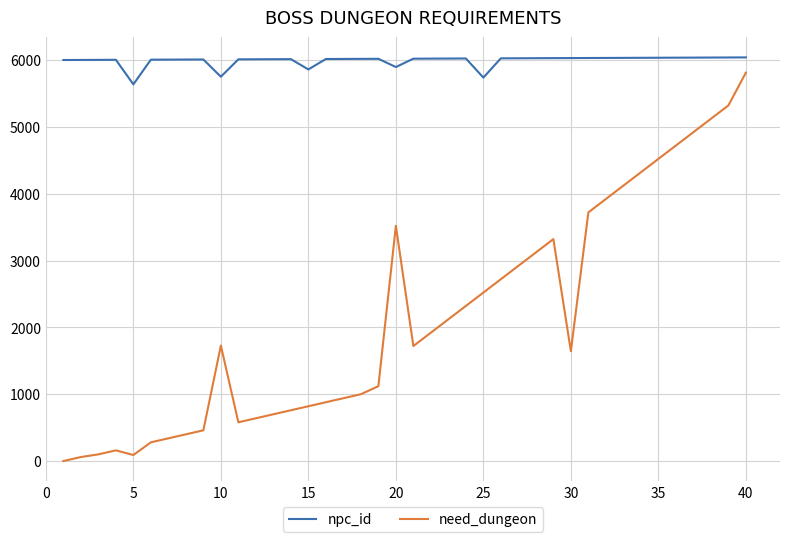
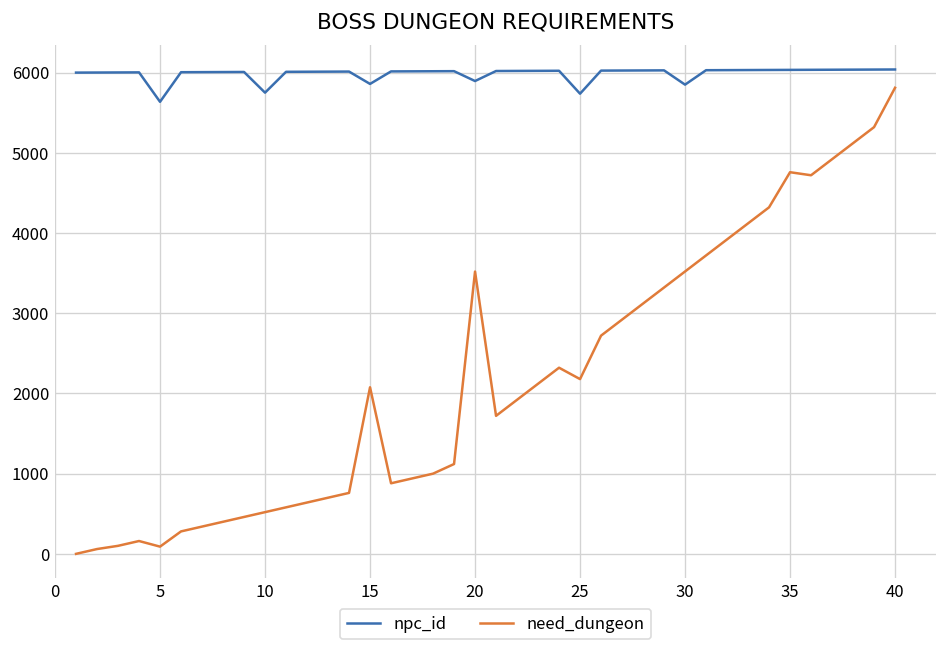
  {
    "npc_id": {
      "5": 5600,
      "10": 5800,
      "15": 5900,
      "20": 5900,
      "25": 5700,
-     "30": 6000,
+     "30": 5900,
      "35": 6000,
      "40": 6000
    },
    "need_dungeon": {
      "5": 100,
-     "10": 1700,
-     "15": 800,
+     "10": 500,
+     "15": 2100,
      "20": 3500,
-     "25": 2500,
-     "30": 1600,
-     "35": 4500,
+     "25": 2200,
+     "30": 3500,
+     "35": 4800,
      "40": 5800
    }
  }
